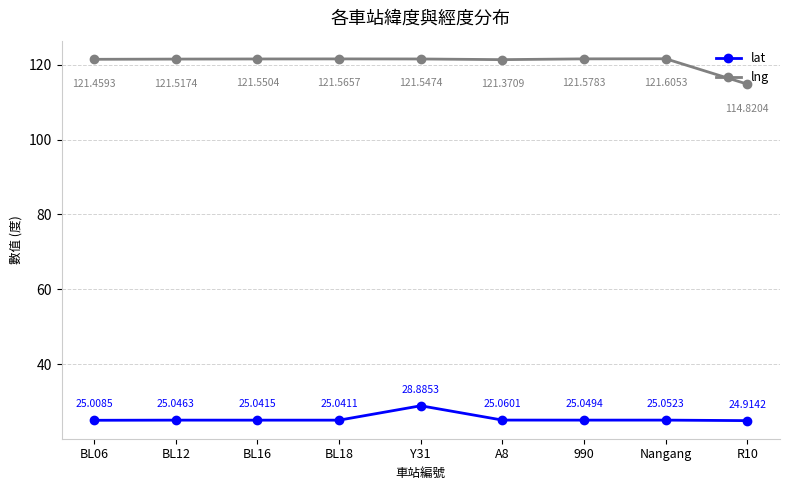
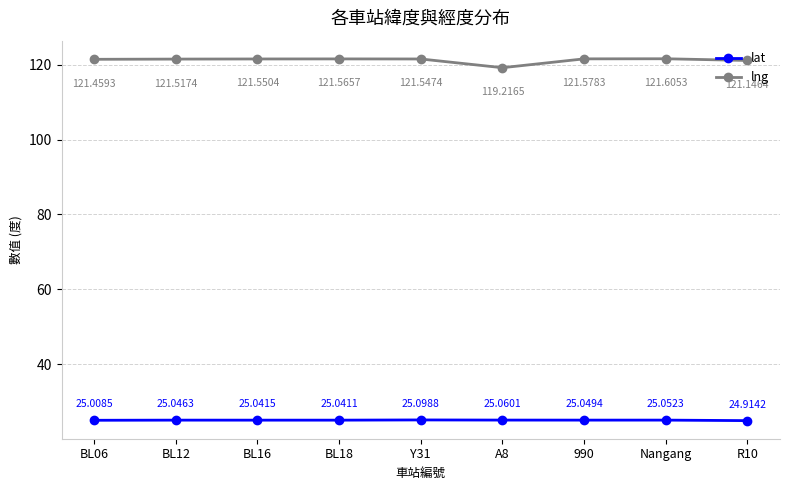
  {
    "lat": {
      "BL06": 25.0085,
      "BL12": 25.0463,
      "BL16": 25.0415,
      "BL18": 25.0411,
-     "Y31": 28.8853,
+     "Y31": 25.0988,
      "A8": 25.0601,
      "990": 25.0494,
      "Nangang": 25.0523,
      "R10": 24.9142
    },
    "lng": {
      "BL06": 121.4593,
      "BL12": 121.5174,
      "BL16": 121.5504,
      "BL18": 121.5657,
      "Y31": 121.5474,
-     "A8": 121.3709,
+     "A8": 119.2165,
      "990": 121.5783,
      "Nangang": 121.6053,
-     "R10": 114.8204
+     "R10": 121.1464
    }
  }
